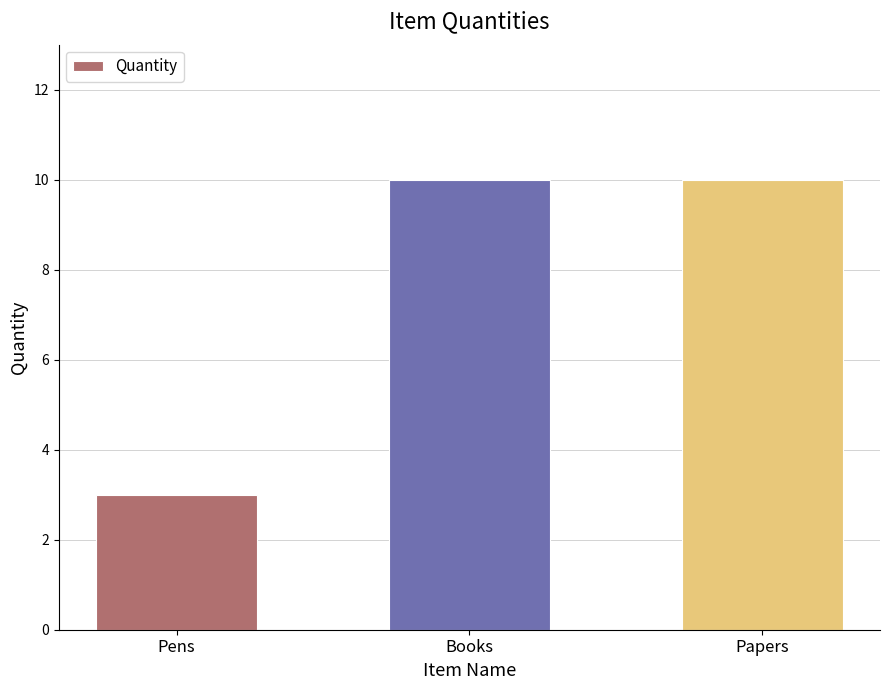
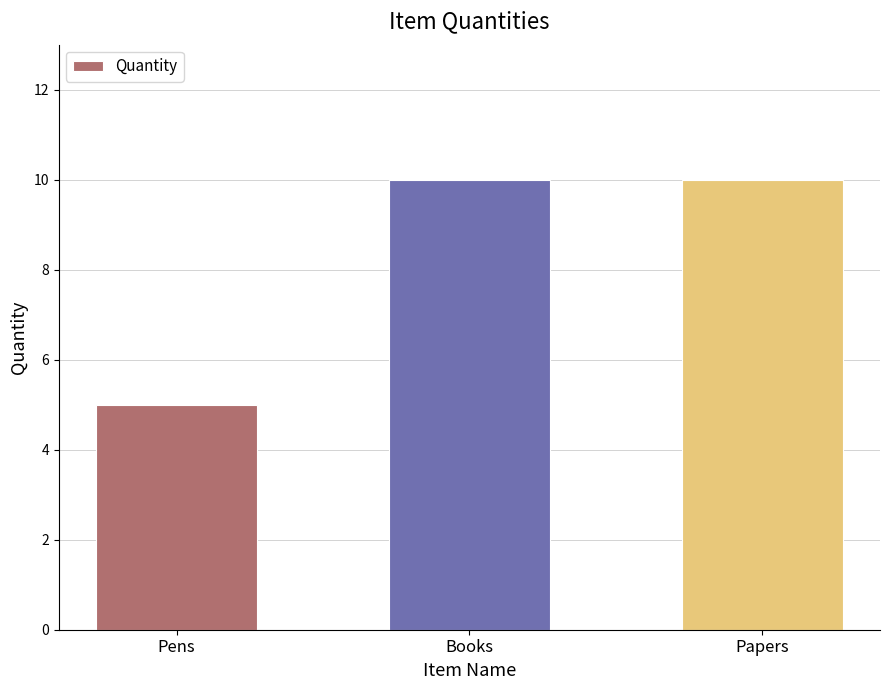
  {
-   "Pens": 3,
+   "Pens": 5,
    "Books": 10,
    "Papers": 10
  }
